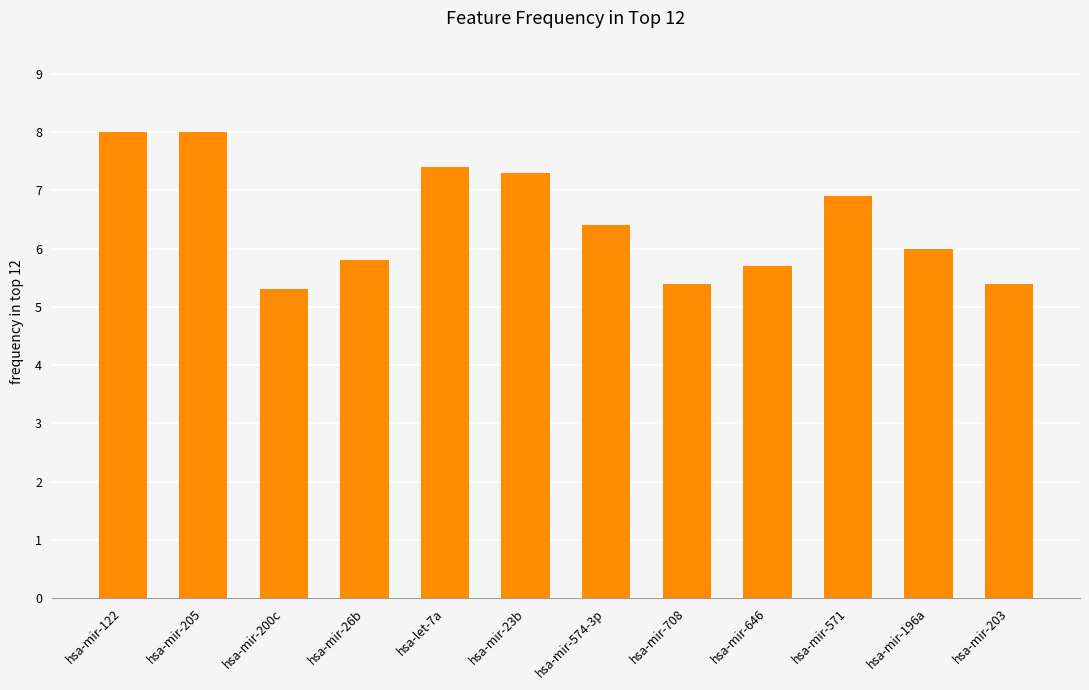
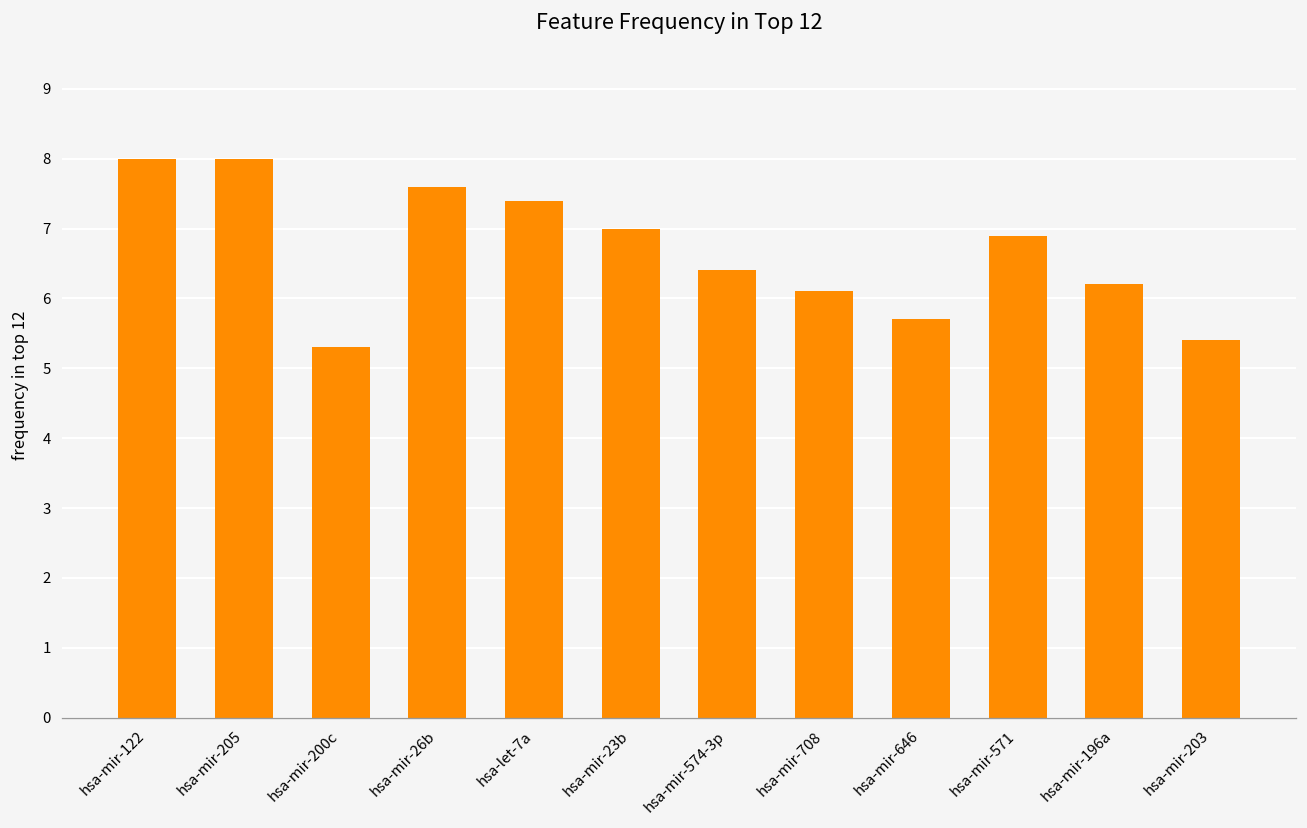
  {
    "hsa-mir-122": 8.0,
    "hsa-mir-205": 8.0,
    "hsa-mir-200c": 5.3,
-   "hsa-mir-26b": 5.8,
+   "hsa-mir-26b": 7.6,
    "hsa-let-7a": 7.4,
-   "hsa-mir-23b": 7.3,
+   "hsa-mir-23b": 7.0,
    "hsa-mir-574-3p": 6.4,
-   "hsa-mir-708": 5.4,
+   "hsa-mir-708": 6.1,
    "hsa-mir-646": 5.7,
    "hsa-mir-571": 6.9,
-   "hsa-mir-196a": 6.0,
+   "hsa-mir-196a": 6.2,
    "hsa-mir-203": 5.4
  }
